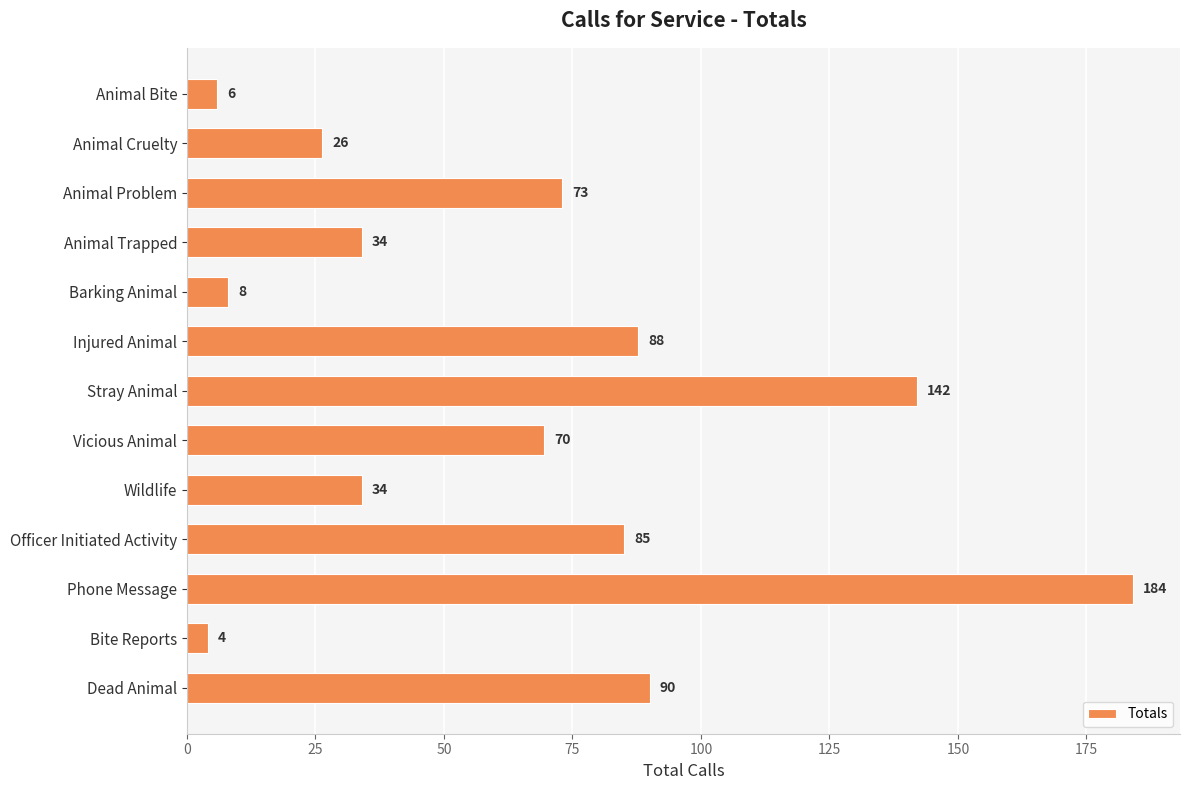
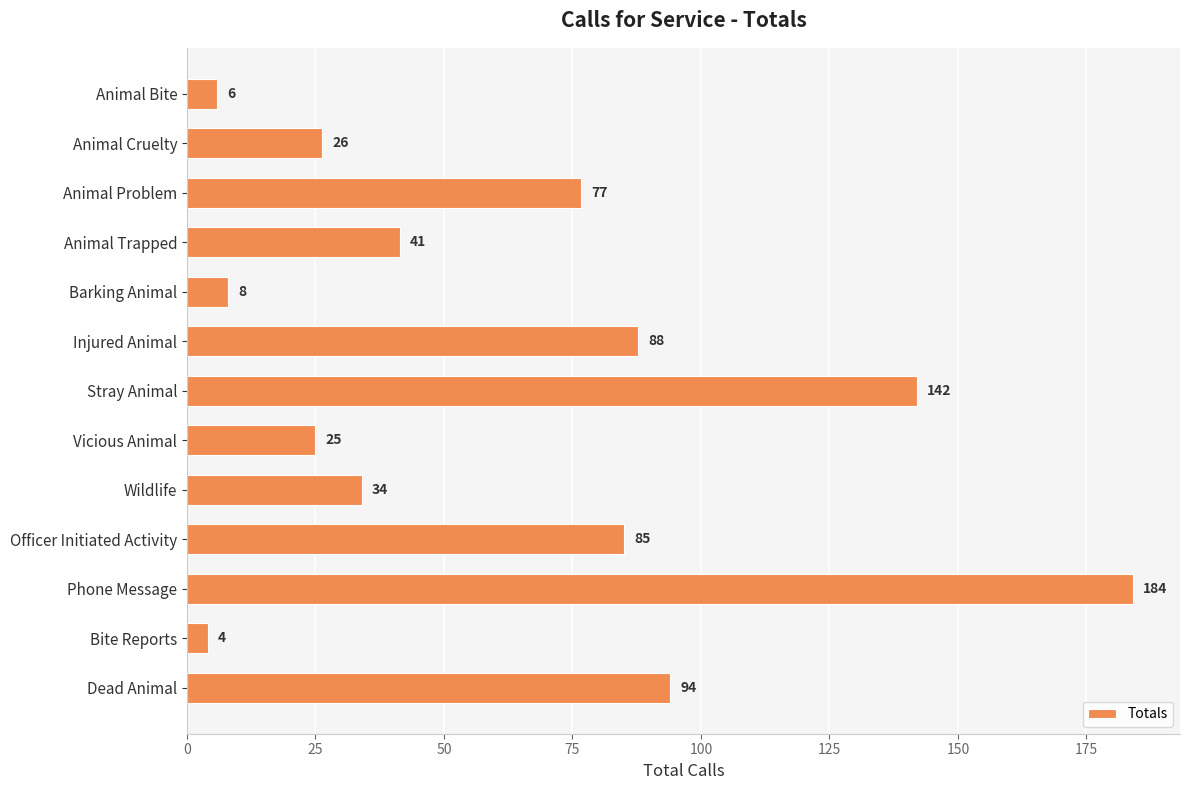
  {
    "Animal Bite": 6,
    "Animal Cruelty": 26,
-   "Animal Problem": 73,
-   "Animal Trapped": 34,
+   "Animal Problem": 77,
+   "Animal Trapped": 41,
    "Barking Animal": 8,
    "Injured Animal": 88,
    "Stray Animal": 142,
-   "Vicious Animal": 70,
+   "Vicious Animal": 25,
    "Wildlife": 34,
    "Officer Initiated Activity": 85,
    "Phone Message": 184,
    "Bite Reports": 4,
-   "Dead Animal": 90
+   "Dead Animal": 94
  }
